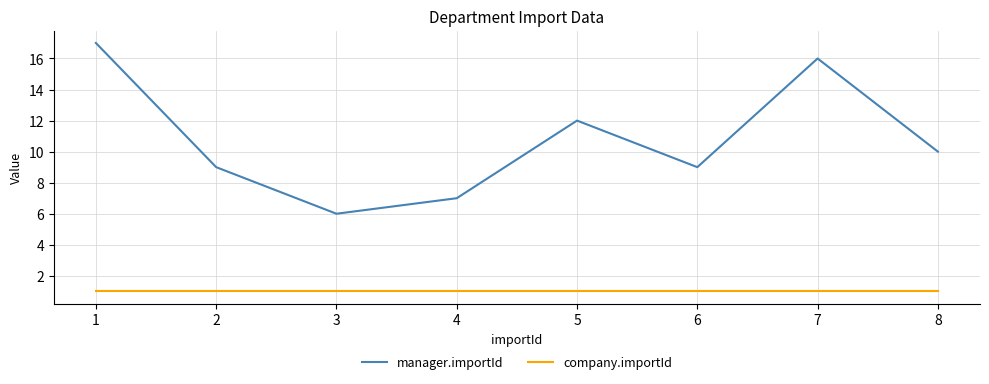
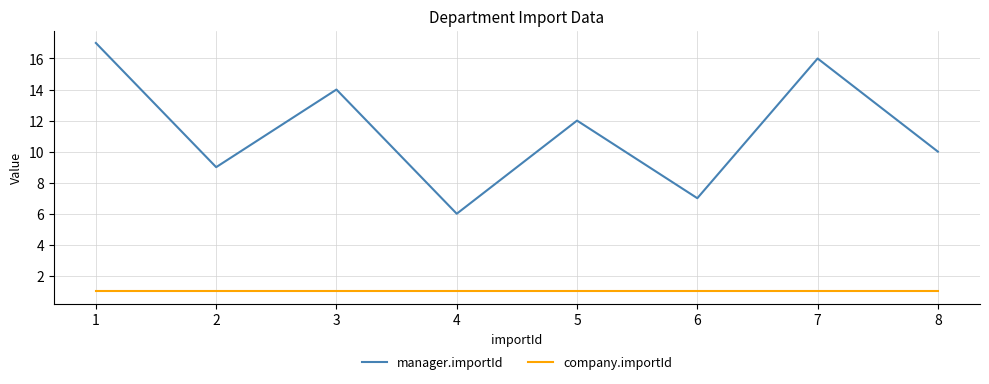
  {
    "manager.importId": {
      "1": 17,
      "2": 9,
-     "3": 6,
-     "4": 7,
+     "3": 14,
+     "4": 6,
      "5": 12,
-     "6": 9,
+     "6": 7,
      "7": 16,
      "8": 10
    },
    "company.importId": {
      "1": 1,
      "2": 1,
      "3": 1,
      "4": 1,
      "5": 1,
      "6": 1,
      "7": 1,
      "8": 1
    }
  }
